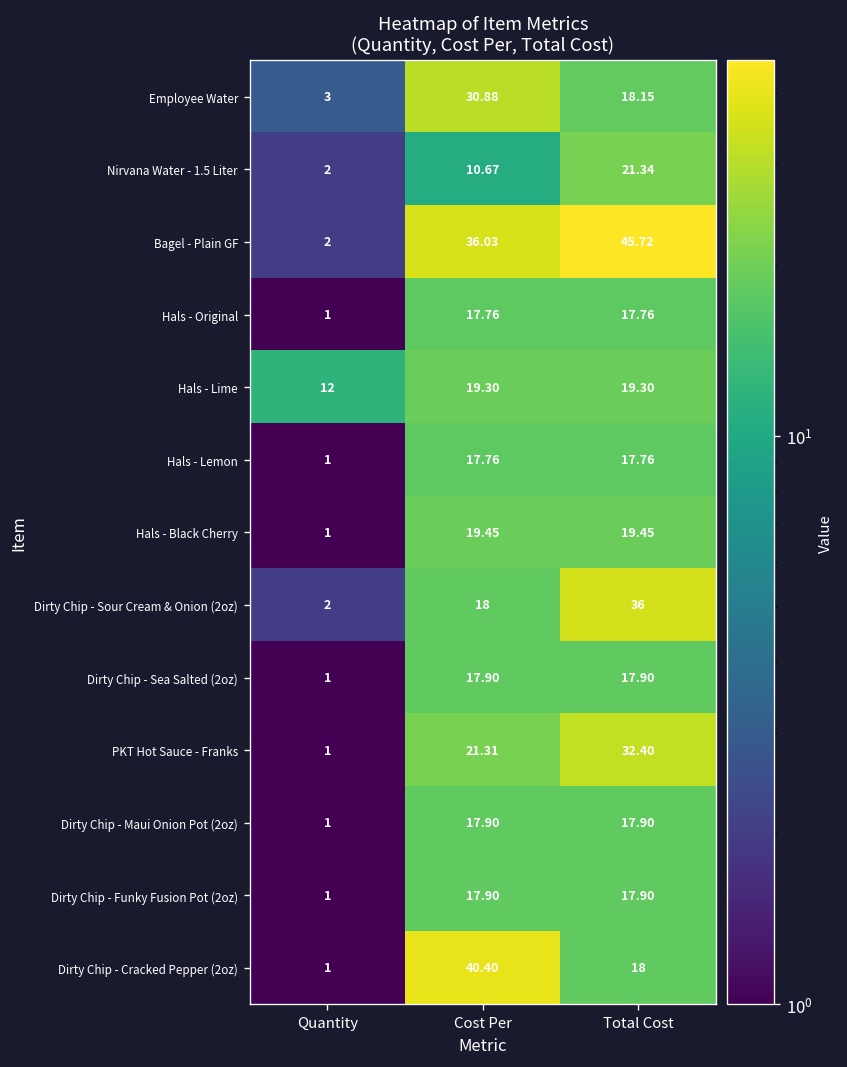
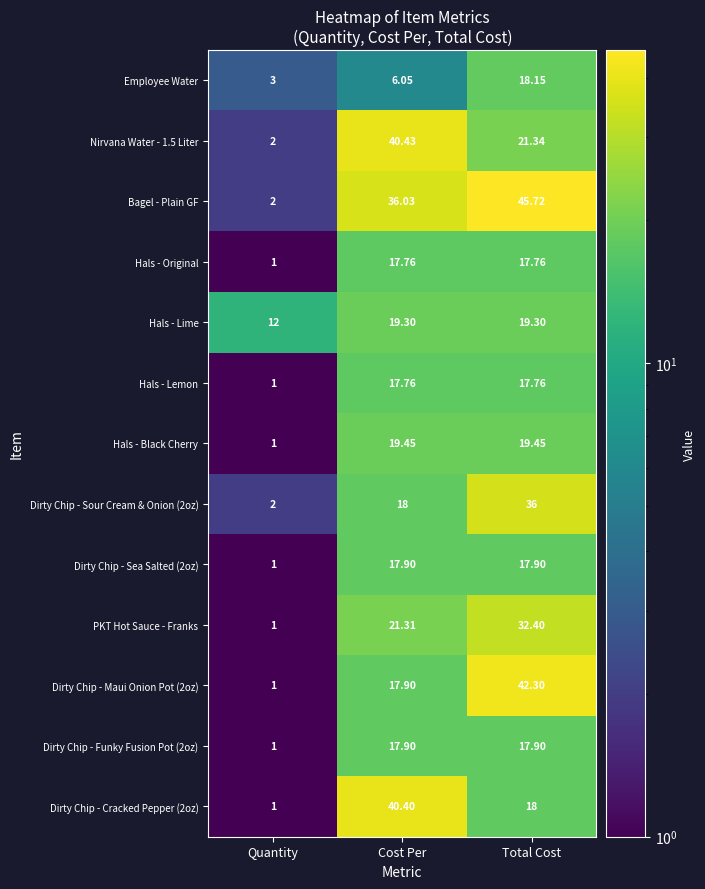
  {
    "Employee Water": {
      "Quantity": 3,
-     "Cost Per": 30.88,
+     "Cost Per": 6.05,
      "Total Cost": 18.15
    },
    "Nirvana Water - 1.5 Liter": {
      "Quantity": 2,
-     "Cost Per": 10.67,
+     "Cost Per": 40.43,
      "Total Cost": 21.34
    },
    "Bagel - Plain GF": {
      "Quantity": 2,
      "Cost Per": 36.03,
      "Total Cost": 45.72
    },
    "Hals - Original": {
      "Quantity": 1,
      "Cost Per": 17.76,
      "Total Cost": 17.76
    },
    "Hals - Lime": {
      "Quantity": 12,
      "Cost Per": 19.30,
      "Total Cost": 19.30
    },
    "Hals - Lemon": {
      "Quantity": 1,
      "Cost Per": 17.76,
      "Total Cost": 17.76
    },
    "Hals - Black Cherry": {
      "Quantity": 1,
      "Cost Per": 19.45,
      "Total Cost": 19.45
    },
    "Dirty Chip - Sour Cream & Onion (2oz)": {
      "Quantity": 2,
      "Cost Per": 18,
      "Total Cost": 36
    },
    "Dirty Chip - Sea Salted (2oz)": {
      "Quantity": 1,
      "Cost Per": 17.90,
      "Total Cost": 17.90
    },
    "PKT Hot Sauce - Franks": {
      "Quantity": 1,
      "Cost Per": 21.31,
      "Total Cost": 32.40
    },
    "Dirty Chip - Maui Onion Pot (2oz)": {
      "Quantity": 1,
      "Cost Per": 17.90,
-     "Total Cost": 17.90
+     "Total Cost": 42.30
    },
    "Dirty Chip - Funky Fusion Pot (2oz)": {
      "Quantity": 1,
      "Cost Per": 17.90,
      "Total Cost": 17.90
    },
    "Dirty Chip - Cracked Pepper (2oz)": {
      "Quantity": 1,
      "Cost Per": 40.40,
      "Total Cost": 18
    }
  }
